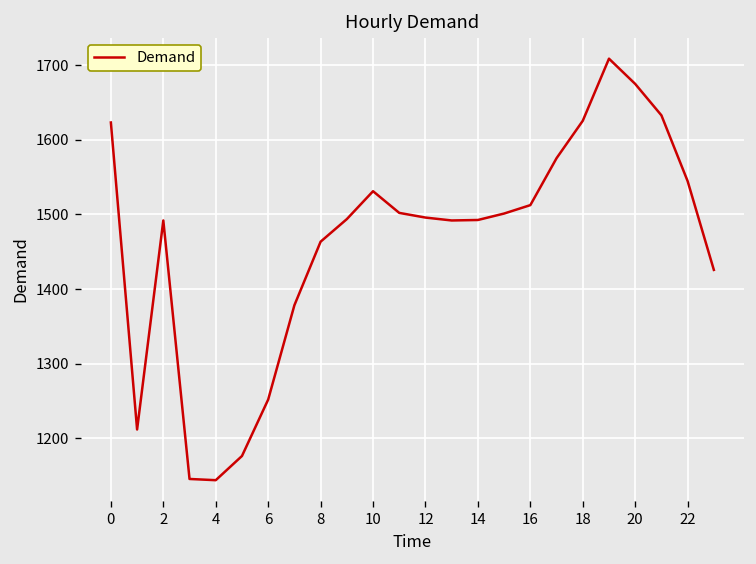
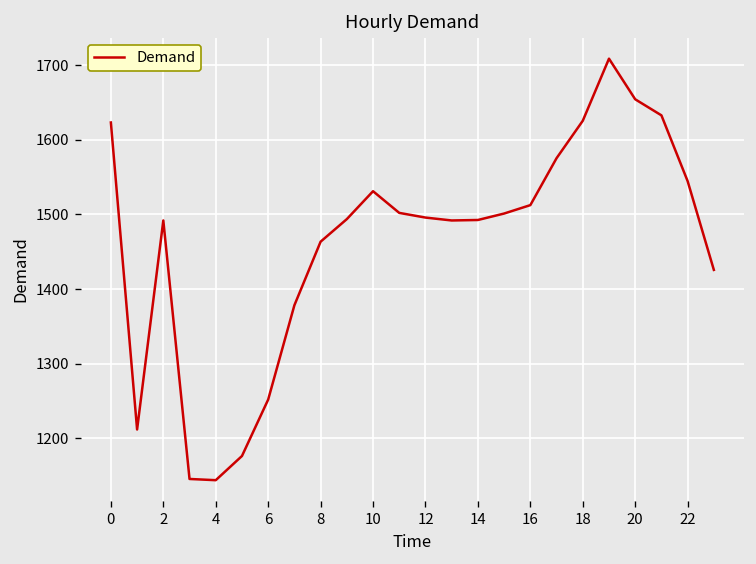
  {
    "0": 1620,
    "2": 1490,
    "4": 1140,
    "6": 1250,
    "8": 1460,
    "10": 1530,
    "12": 1500,
    "14": 1490,
    "16": 1510,
    "18": 1630,
-   "20": 1670,
+   "20": 1650,
    "22": 1540
  }
